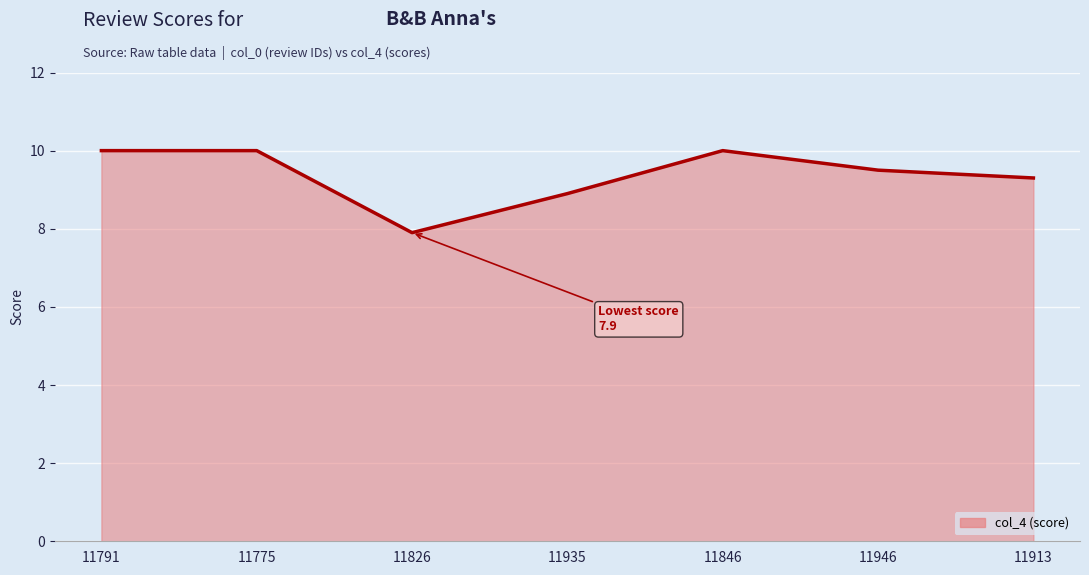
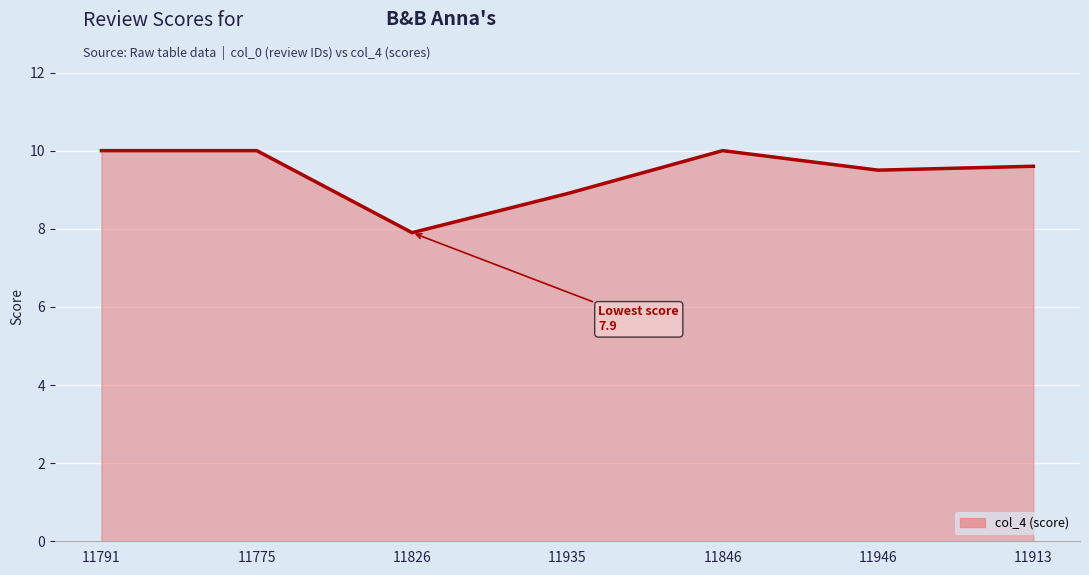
  {
    "11791": 10.0,
    "11775": 10.0,
    "11935": 8.9,
    "11846": 10.0,
    "11946": 9.5,
-   "11913": 9.3
+   "11913": 9.6
  }
